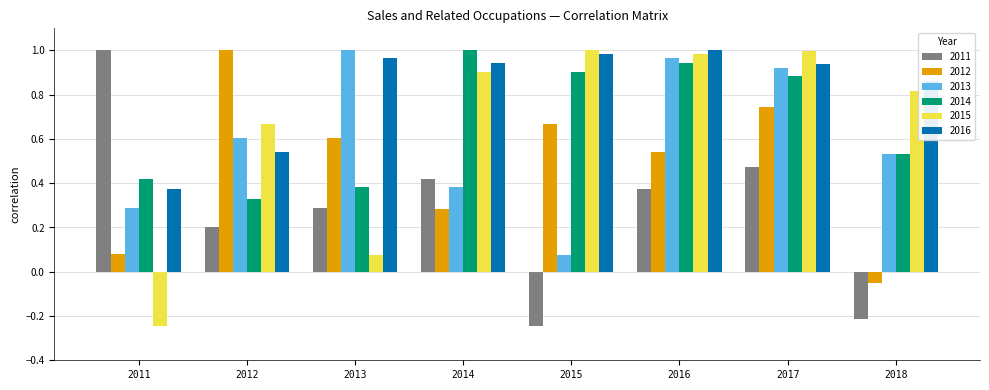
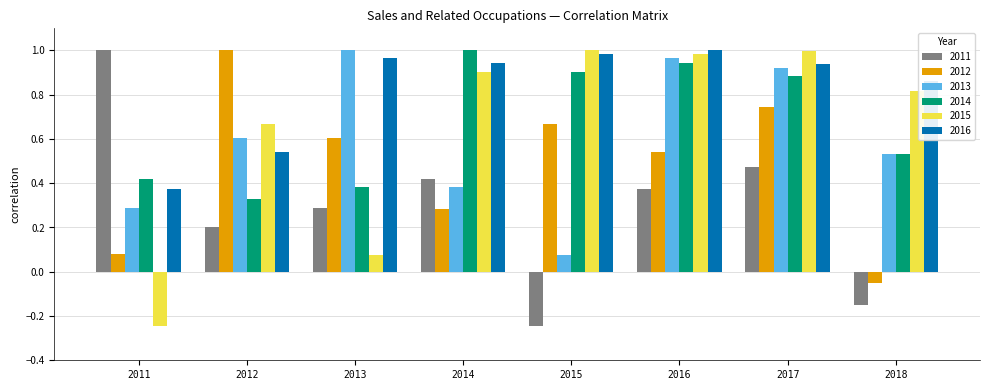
  {
    "2011": {
      "2011": 1.00,
      "2012": 0.20,
      "2013": 0.29,
      "2014": 0.42,
      "2015": -0.25,
      "2016": 0.37,
      "2017": 0.48,
-     "2018": -0.22
+     "2018": -0.15
    },
    "2012": {
      "2011": 0.08,
      "2012": 1.00,
      "2013": 0.60,
      "2014": 0.28,
      "2015": 0.67,
      "2016": 0.54,
      "2017": 0.75,
      "2018": -0.05
    },
    "2013": {
      "2011": 0.29,
      "2012": 0.60,
      "2013": 1.00,
      "2014": 0.38,
      "2015": 0.07,
      "2016": 0.97,
      "2017": 0.92,
      "2018": 0.53
    },
    "2014": {
      "2011": 0.42,
      "2012": 0.33,
      "2013": 0.38,
      "2014": 1.00,
      "2015": 0.90,
      "2016": 0.95,
      "2017": 0.88,
      "2018": 0.53
    },
    "2015": {
      "2011": -0.25,
      "2012": 0.67,
      "2013": 0.07,
      "2014": 0.90,
      "2015": 1.00,
      "2016": 0.98,
      "2017": 1.00,
      "2018": 0.82
    },
    "2016": {
      "2011": 0.37,
      "2012": 0.54,
      "2013": 0.97,
      "2014": 0.95,
      "2015": 0.98,
      "2016": 1.00,
      "2017": 0.94
    }
  }
